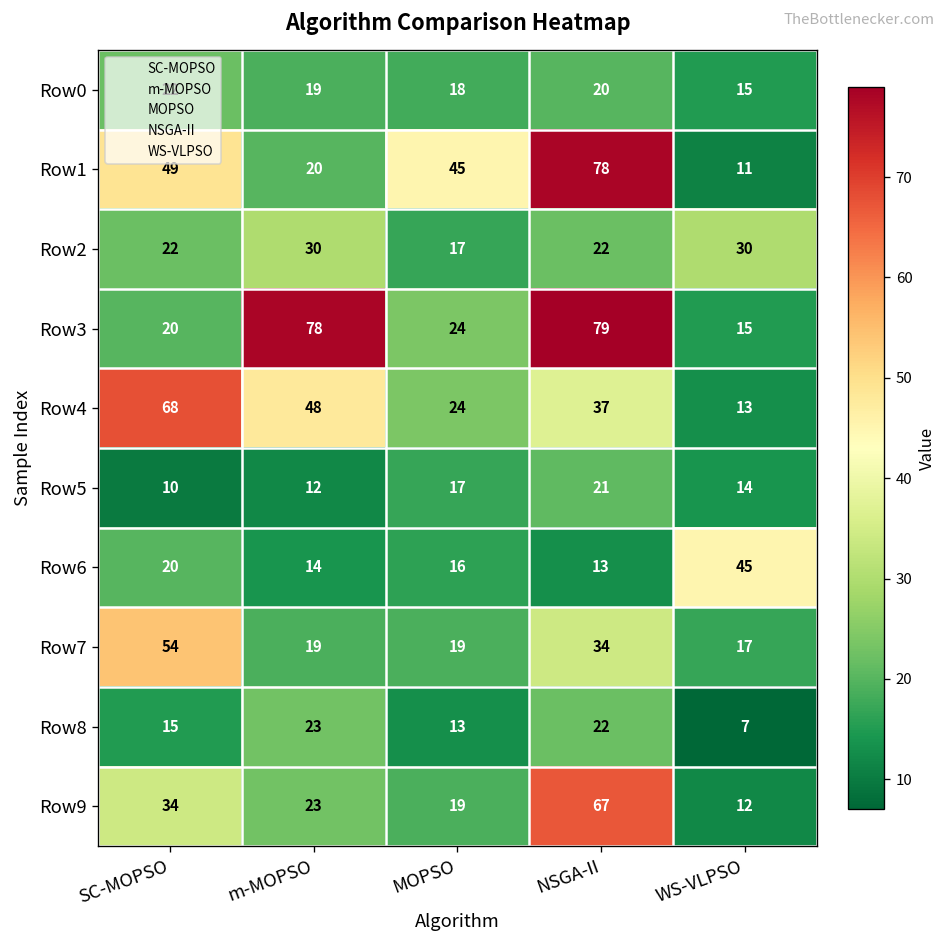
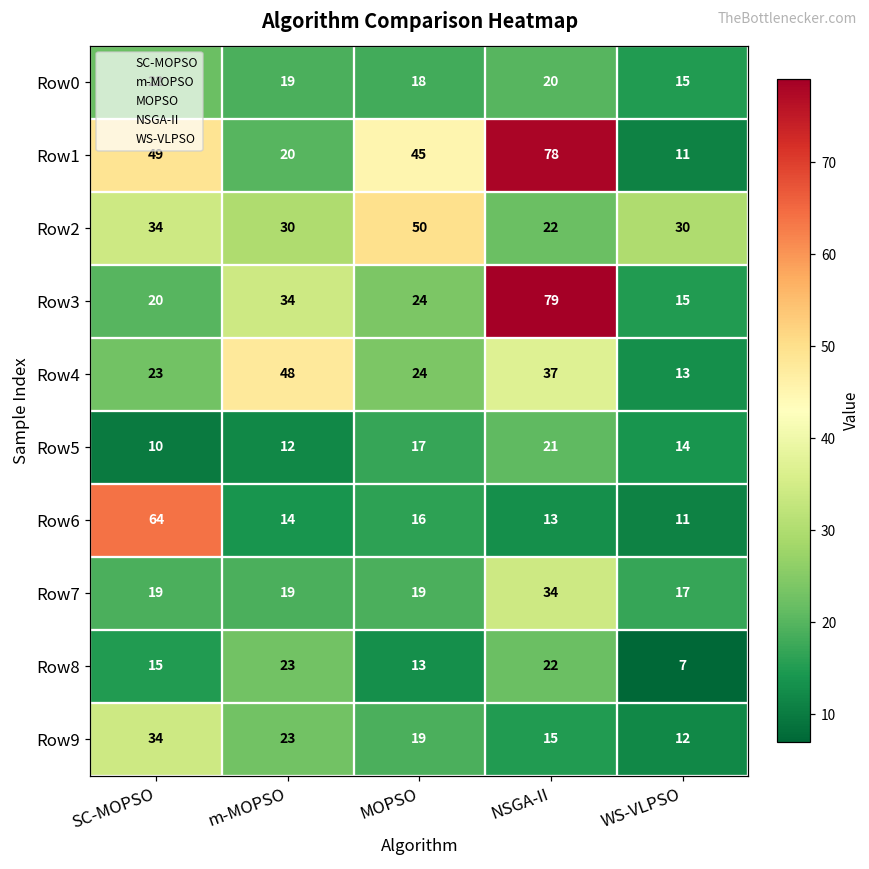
  {
    "Row0": {
      "m-MOPSO": 19,
      "MOPSO": 18,
      "NSGA-II": 20,
      "WS-VLPSO": 15
    },
    "Row1": {
      "SC-MOPSO": 49,
      "m-MOPSO": 20,
      "MOPSO": 45,
      "NSGA-II": 78,
      "WS-VLPSO": 11
    },
    "Row2": {
-     "SC-MOPSO": 22,
+     "SC-MOPSO": 34,
      "m-MOPSO": 30,
-     "MOPSO": 17,
+     "MOPSO": 50,
      "NSGA-II": 22,
      "WS-VLPSO": 30
    },
    "Row3": {
      "SC-MOPSO": 20,
-     "m-MOPSO": 78,
+     "m-MOPSO": 34,
      "MOPSO": 24,
      "NSGA-II": 79,
      "WS-VLPSO": 15
    },
    "Row4": {
-     "SC-MOPSO": 68,
+     "SC-MOPSO": 23,
      "m-MOPSO": 48,
      "MOPSO": 24,
      "NSGA-II": 37,
      "WS-VLPSO": 13
    },
    "Row5": {
      "SC-MOPSO": 10,
      "m-MOPSO": 12,
      "MOPSO": 17,
      "NSGA-II": 21,
      "WS-VLPSO": 14
    },
    "Row6": {
-     "SC-MOPSO": 20,
+     "SC-MOPSO": 64,
      "m-MOPSO": 14,
      "MOPSO": 16,
      "NSGA-II": 13,
-     "WS-VLPSO": 45
+     "WS-VLPSO": 11
    },
    "Row7": {
-     "SC-MOPSO": 54,
+     "SC-MOPSO": 19,
      "m-MOPSO": 19,
      "MOPSO": 19,
      "NSGA-II": 34,
      "WS-VLPSO": 17
    },
    "Row8": {
      "SC-MOPSO": 15,
      "m-MOPSO": 23,
      "MOPSO": 13,
      "NSGA-II": 22,
      "WS-VLPSO": 7
    },
    "Row9": {
      "SC-MOPSO": 34,
      "m-MOPSO": 23,
      "MOPSO": 19,
-     "NSGA-II": 67,
+     "NSGA-II": 15,
      "WS-VLPSO": 12
    }
  }
